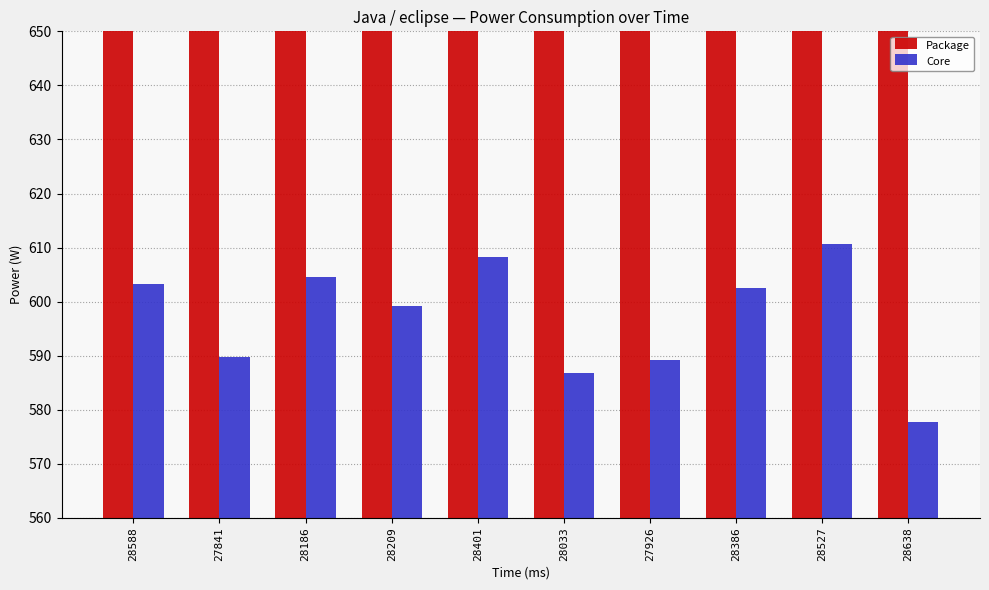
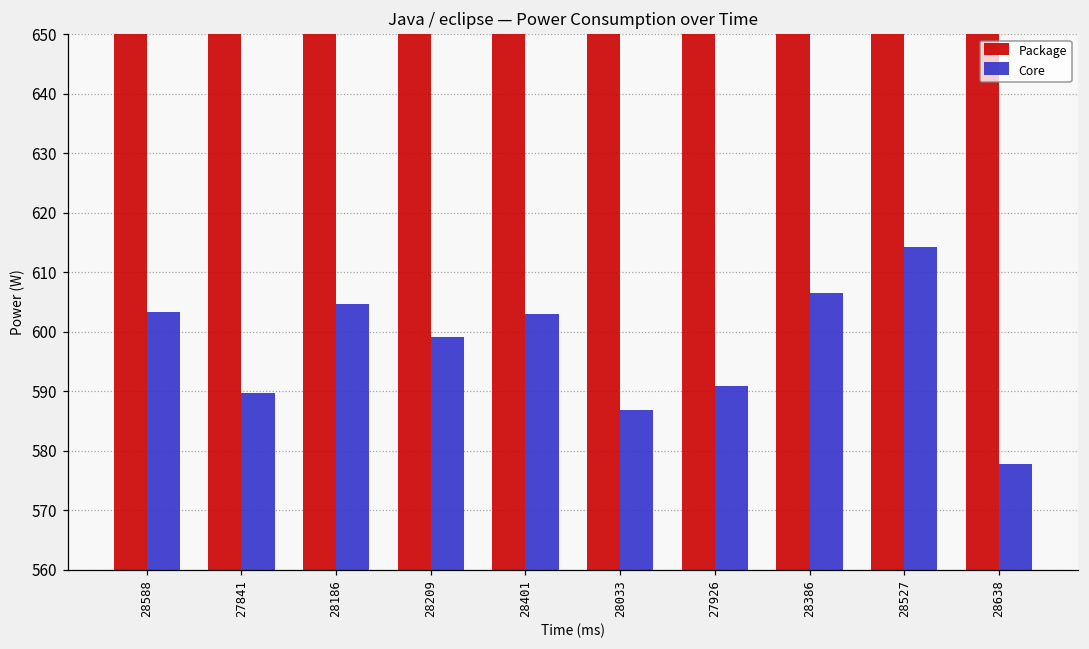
  {
    "Core": {
      "28588": 603,
      "27841": 590,
      "28186": 605,
      "28209": 599,
-     "28401": 608,
+     "28401": 603,
      "28033": 587,
-     "27926": 589,
-     "28386": 603,
-     "28527": 611,
+     "27926": 591,
+     "28386": 607,
+     "28527": 614,
      "28638": 578
    }
  }
